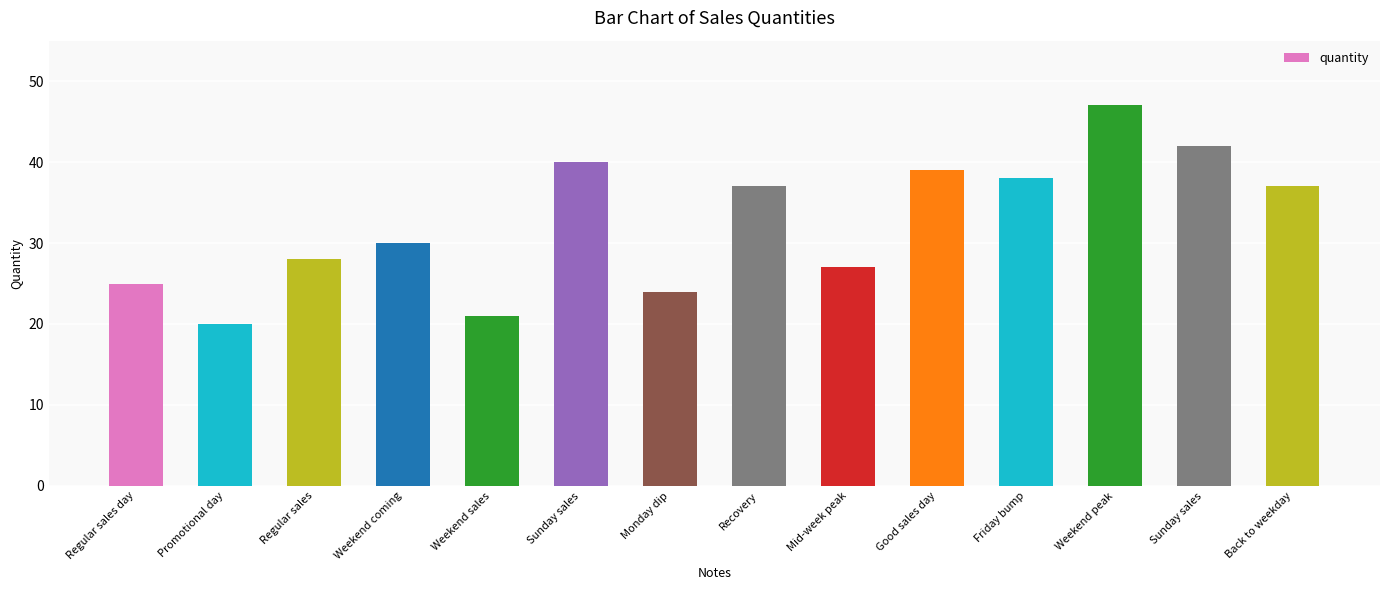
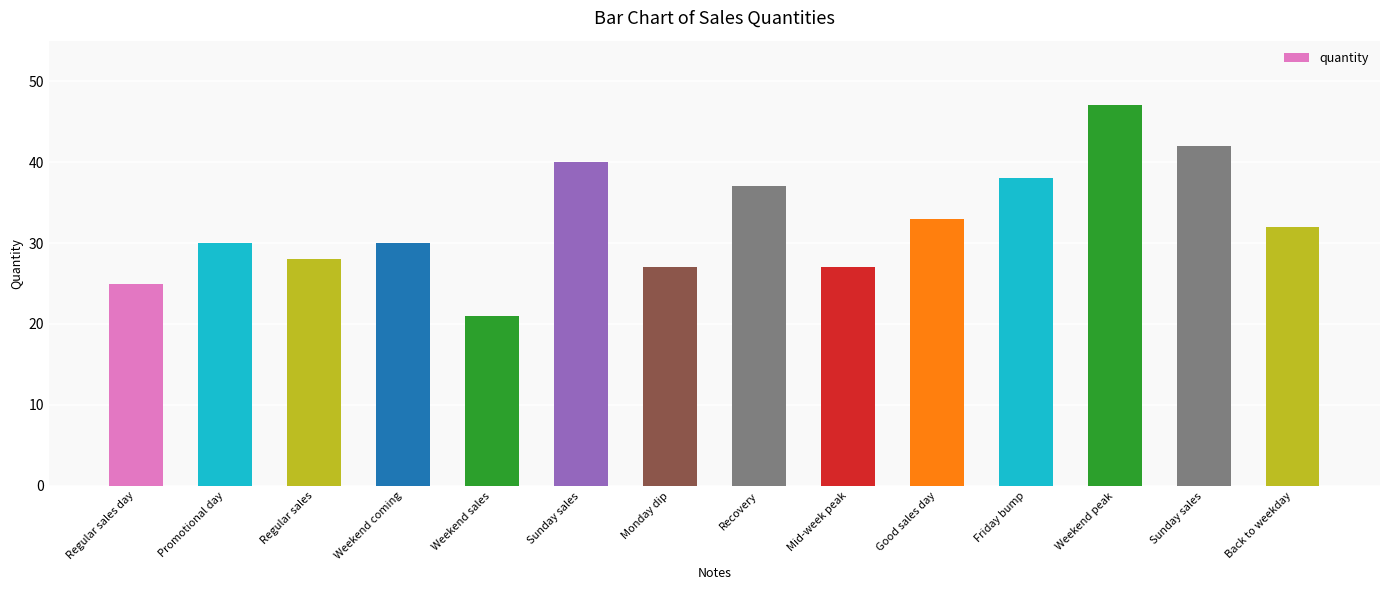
  {
    "Regular sales day": 25,
-   "Promotional day": 20,
+   "Promotional day": 30,
    "Regular sales": 28,
    "Weekend coming": 30,
    "Weekend sales": 21,
-   "Monday dip": 24,
+   "Monday dip": 27,
    "Recovery": 37,
    "Mid-week peak": 27,
-   "Good sales day": 39,
+   "Good sales day": 33,
    "Friday bump": 38,
    "Weekend peak": 47,
-   "Back to weekday": 37
+   "Back to weekday": 32
  }
